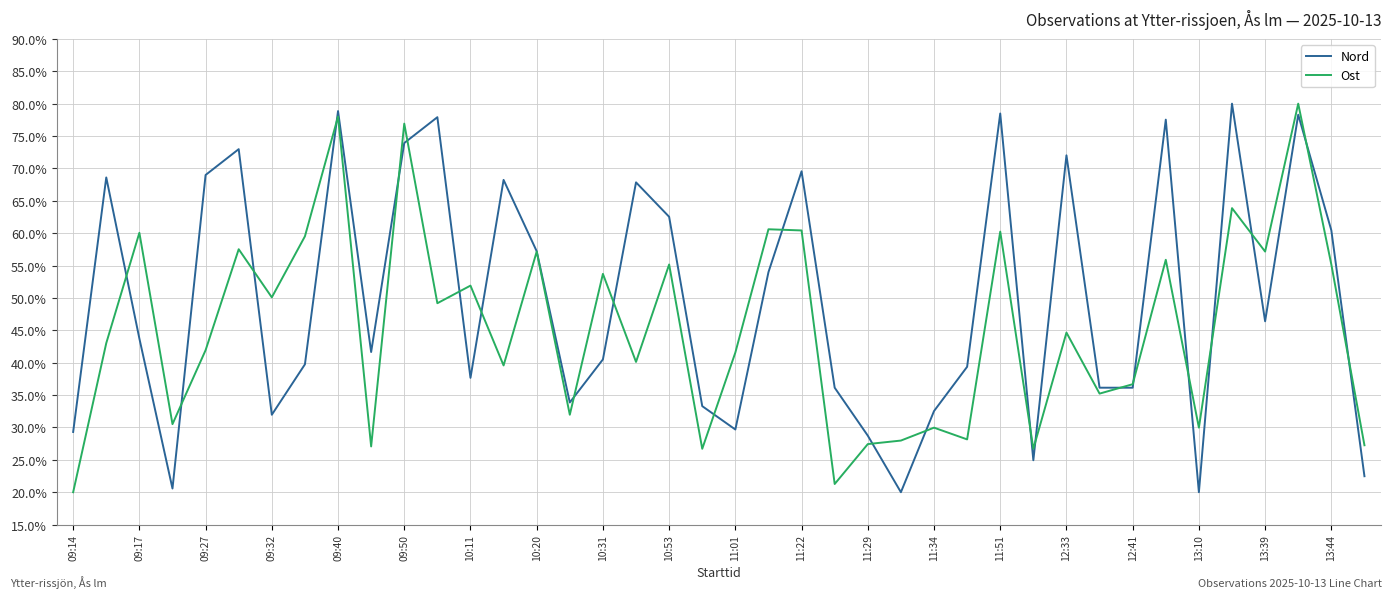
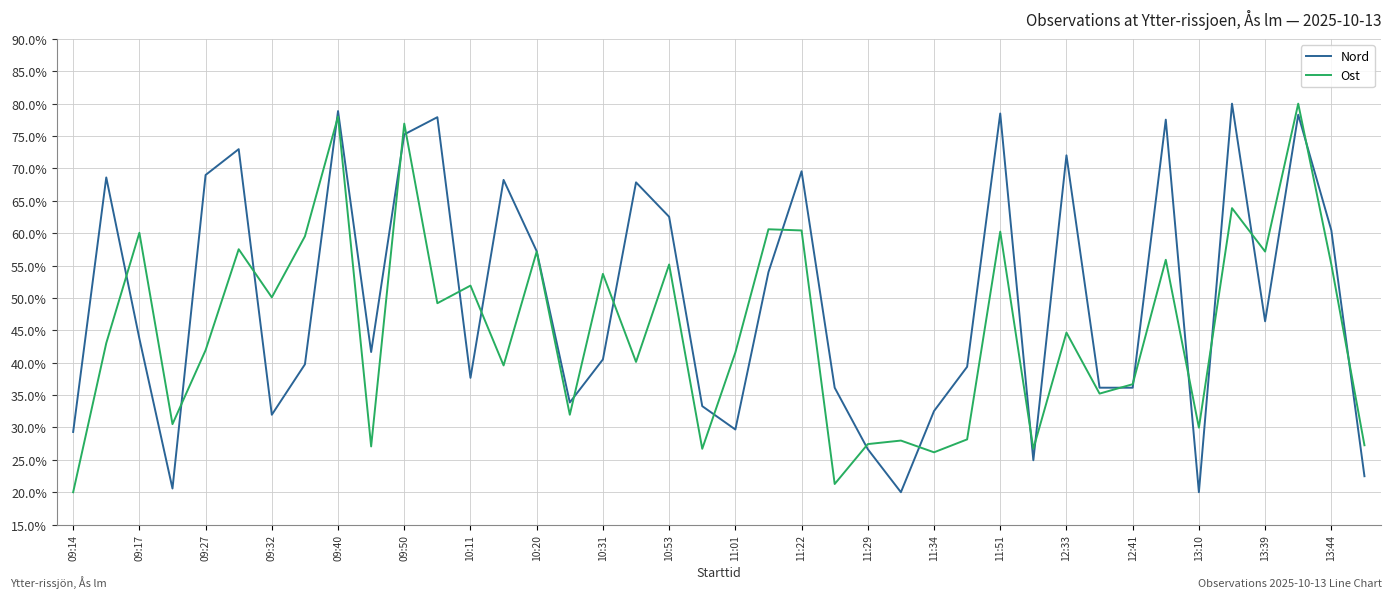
  {
    "Nord": {
      "09:14": "29%",
      "09:27": "69%",
      "09:32": "32%",
      "09:40": "79%",
-     "09:50": "74%",
+     "09:50": "75%",
      "10:11": "38%",
      "10:31": "41%",
      "10:53": "63%",
      "11:22": "70%",
-     "11:29": "29%",
+     "11:29": "27%",
      "11:34": "33%",
      "11:51": "78%",
      "12:33": "72%",
      "12:41": "36%",
      "13:10": "20%",
      "13:39": "46%",
      "13:44": "60%"
    },
    "Ost": {
      "09:14": "20%",
      "09:27": "42%",
      "09:32": "50%",
      "09:40": "78%",
      "09:50": "77%",
      "10:11": "52%",
      "10:31": "54%",
      "10:53": "55%",
      "11:22": "60%",
      "11:29": "27%",
-     "11:34": "30%",
+     "11:34": "26%",
      "11:51": "60%",
      "12:33": "45%",
      "12:41": "37%",
      "13:10": "30%",
      "13:39": "57%",
      "13:44": "55%"
    }
  }
